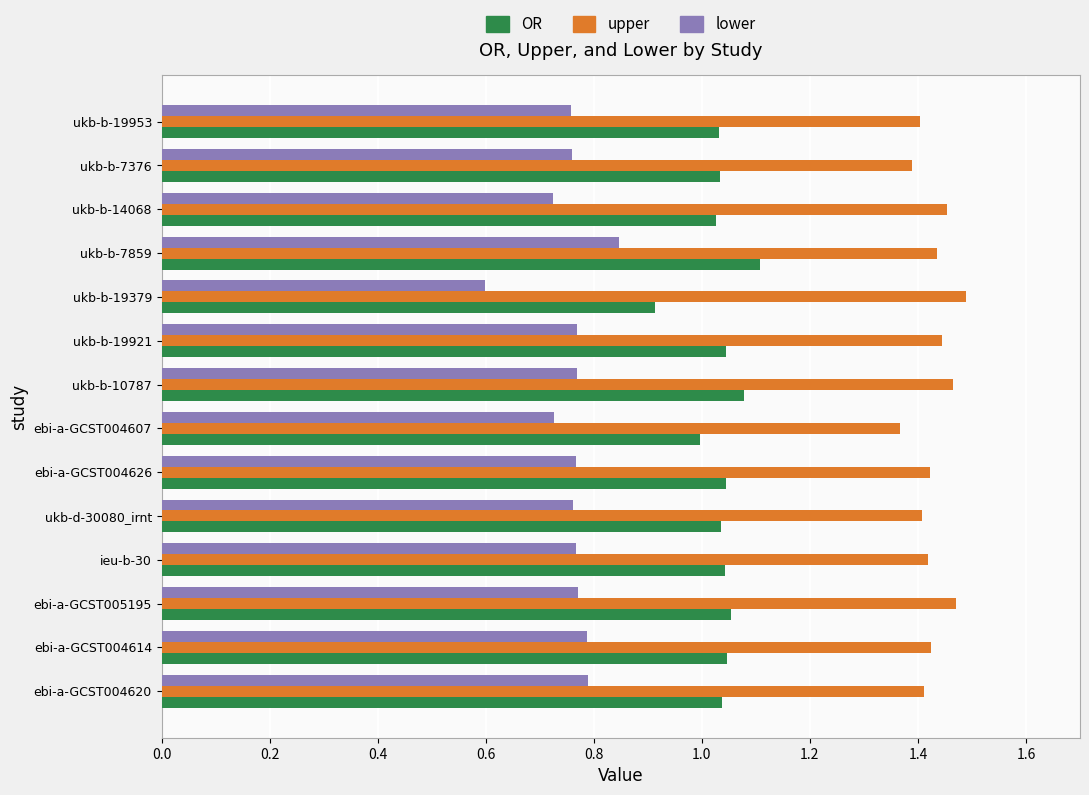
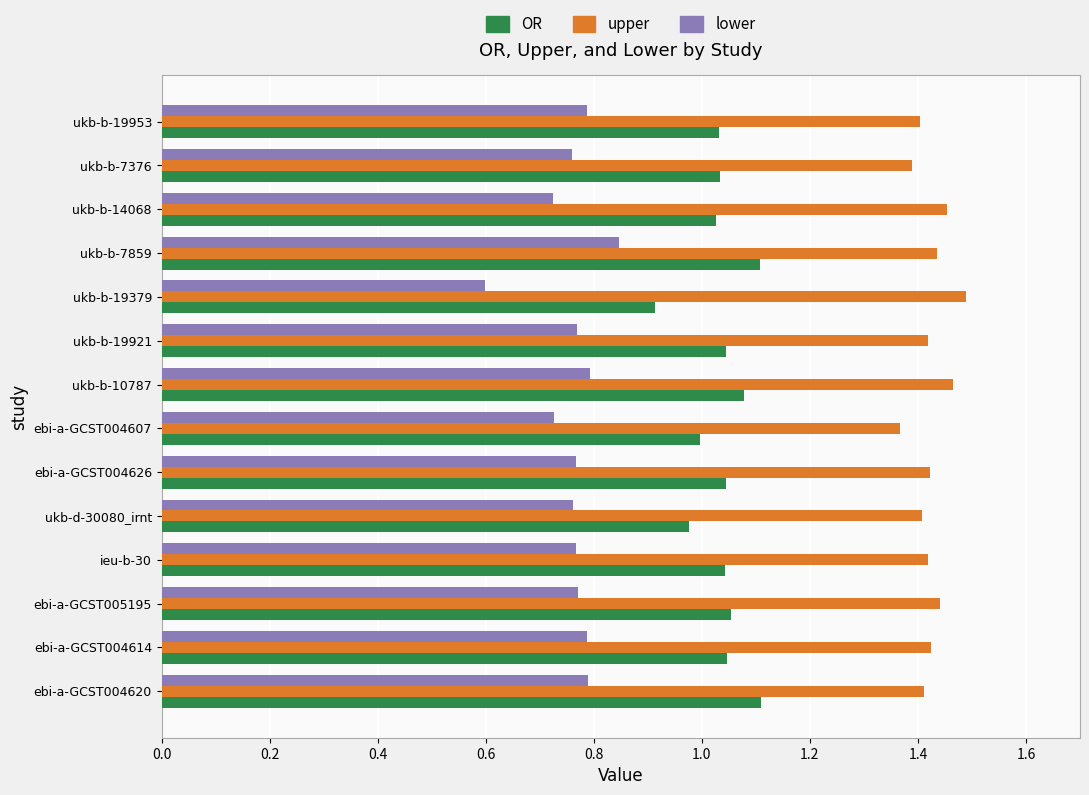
  {
    "OR": {
      "ukb-b-19953": 1.03,
      "ukb-b-7376": 1.03,
      "ukb-b-14068": 1.03,
      "ukb-b-7859": 1.11,
      "ukb-b-19379": 0.91,
      "ukb-b-19921": 1.04,
      "ukb-b-10787": 1.08,
      "ebi-a-GCST004607": 1.00,
      "ebi-a-GCST004626": 1.04,
-     "ukb-d-30080_irnt": 1.04,
+     "ukb-d-30080_irnt": 0.98,
      "ieu-b-30": 1.04,
      "ebi-a-GCST005195": 1.05,
      "ebi-a-GCST004614": 1.05,
-     "ebi-a-GCST004620": 1.04
+     "ebi-a-GCST004620": 1.11
    },
    "upper": {
      "ukb-b-19953": 1.40,
      "ukb-b-7376": 1.39,
      "ukb-b-14068": 1.45,
      "ukb-b-7859": 1.44,
      "ukb-b-19379": 1.49,
-     "ukb-b-19921": 1.44,
+     "ukb-b-19921": 1.42,
      "ukb-b-10787": 1.47,
      "ebi-a-GCST004607": 1.37,
      "ebi-a-GCST004626": 1.42,
      "ukb-d-30080_irnt": 1.41,
      "ieu-b-30": 1.42,
-     "ebi-a-GCST005195": 1.47,
+     "ebi-a-GCST005195": 1.44,
      "ebi-a-GCST004614": 1.42,
      "ebi-a-GCST004620": 1.41
    },
    "lower": {
-     "ukb-b-19953": 0.76,
+     "ukb-b-19953": 0.79,
      "ukb-b-7376": 0.76,
      "ukb-b-14068": 0.73,
      "ukb-b-7859": 0.85,
      "ukb-b-19379": 0.60,
      "ukb-b-19921": 0.77,
-     "ukb-b-10787": 0.77,
+     "ukb-b-10787": 0.79,
      "ebi-a-GCST004607": 0.73,
      "ebi-a-GCST004626": 0.77,
      "ukb-d-30080_irnt": 0.76,
      "ieu-b-30": 0.77,
      "ebi-a-GCST005195": 0.77,
      "ebi-a-GCST004614": 0.79,
      "ebi-a-GCST004620": 0.79
    }
  }
